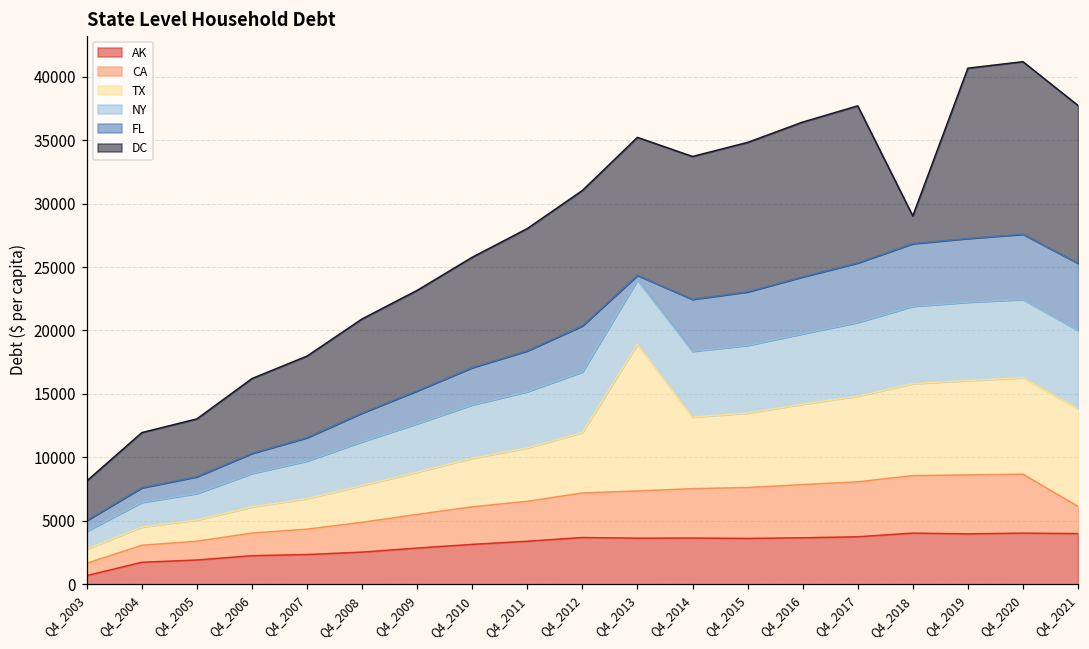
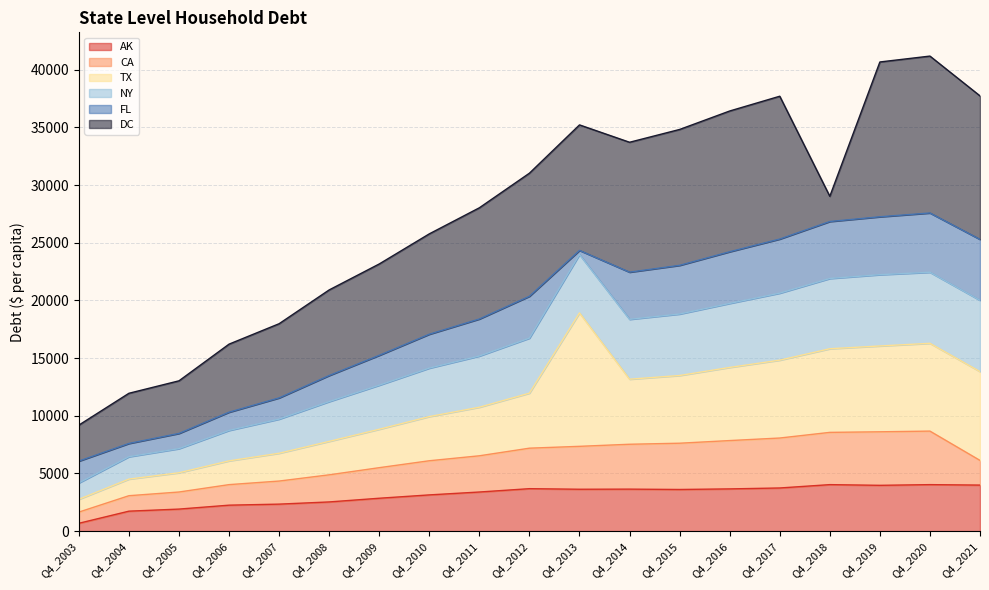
  {
    "AK": {
      "Q4_2003": 700,
      "Q4_2004": 1700,
      "Q4_2005": 1900,
      "Q4_2006": 2300,
      "Q4_2007": 2300,
      "Q4_2008": 2500,
      "Q4_2009": 2900,
      "Q4_2010": 3100,
      "Q4_2011": 3400,
      "Q4_2012": 3700,
      "Q4_2013": 3600,
      "Q4_2014": 3600,
      "Q4_2015": 3600,
      "Q4_2016": 3700,
      "Q4_2017": 3700,
      "Q4_2018": 4000,
      "Q4_2019": 4000,
      "Q4_2020": 4000,
      "Q4_2021": 4000
    },
    "CA": {
      "Q4_2003": 1000,
      "Q4_2004": 1300,
      "Q4_2005": 1500,
      "Q4_2006": 1800,
      "Q4_2007": 2000,
      "Q4_2008": 2400,
      "Q4_2009": 2700,
      "Q4_2010": 3000,
      "Q4_2011": 3100,
      "Q4_2012": 3500,
      "Q4_2013": 3700,
      "Q4_2014": 3900,
      "Q4_2015": 4000,
      "Q4_2016": 4200,
      "Q4_2017": 4300,
      "Q4_2018": 4500,
      "Q4_2019": 4600,
      "Q4_2020": 4600,
      "Q4_2021": 2100
    },
    "TX": {
      "Q4_2003": 1100,
      "Q4_2004": 1400,
      "Q4_2005": 1700,
      "Q4_2006": 2100,
      "Q4_2007": 2400,
      "Q4_2008": 2900,
      "Q4_2009": 3300,
      "Q4_2010": 3800,
      "Q4_2011": 4200,
      "Q4_2012": 4800,
      "Q4_2013": 11600,
      "Q4_2014": 5600,
      "Q4_2015": 5900,
      "Q4_2016": 6300,
      "Q4_2017": 6800,
      "Q4_2018": 7300,
      "Q4_2019": 7400,
      "Q4_2020": 7600,
      "Q4_2021": 7700
    },
    "NY": {
      "Q4_2003": 1400,
      "Q4_2004": 1900,
      "Q4_2005": 2100,
      "Q4_2006": 2600,
      "Q4_2007": 3000,
      "Q4_2008": 3500,
      "Q4_2009": 3800,
      "Q4_2010": 4200,
      "Q4_2011": 4400,
      "Q4_2012": 4800,
      "Q4_2013": 5100,
      "Q4_2014": 5200,
      "Q4_2015": 5300,
      "Q4_2016": 5600,
      "Q4_2017": 5800,
      "Q4_2018": 6100,
      "Q4_2019": 6200,
      "Q4_2020": 6200,
      "Q4_2021": 6200
    },
    "FL": {
-     "Q4_2003": 800,
+     "Q4_2003": 1900,
      "Q4_2004": 1200,
      "Q4_2005": 1300,
      "Q4_2006": 1600,
      "Q4_2007": 1800,
      "Q4_2008": 2300,
      "Q4_2009": 2600,
      "Q4_2010": 2900,
      "Q4_2011": 3200,
      "Q4_2012": 3600,
      "Q4_2013": 400,
      "Q4_2014": 4100,
      "Q4_2015": 4200,
      "Q4_2016": 4500,
      "Q4_2017": 4700,
      "Q4_2018": 4900,
      "Q4_2019": 5000,
      "Q4_2020": 5100,
      "Q4_2021": 5300
    },
    "DC": {
      "Q4_2003": 3100,
      "Q4_2004": 4400,
      "Q4_2005": 4600,
      "Q4_2006": 5900,
      "Q4_2007": 6400,
      "Q4_2008": 7400,
      "Q4_2009": 7900,
      "Q4_2010": 8700,
      "Q4_2011": 9600,
      "Q4_2012": 10700,
      "Q4_2013": 10900,
      "Q4_2014": 11300,
      "Q4_2015": 11800,
      "Q4_2016": 12200,
      "Q4_2017": 12400,
      "Q4_2018": 2200,
      "Q4_2019": 13400,
      "Q4_2020": 13600,
      "Q4_2021": 12400
    }
  }
